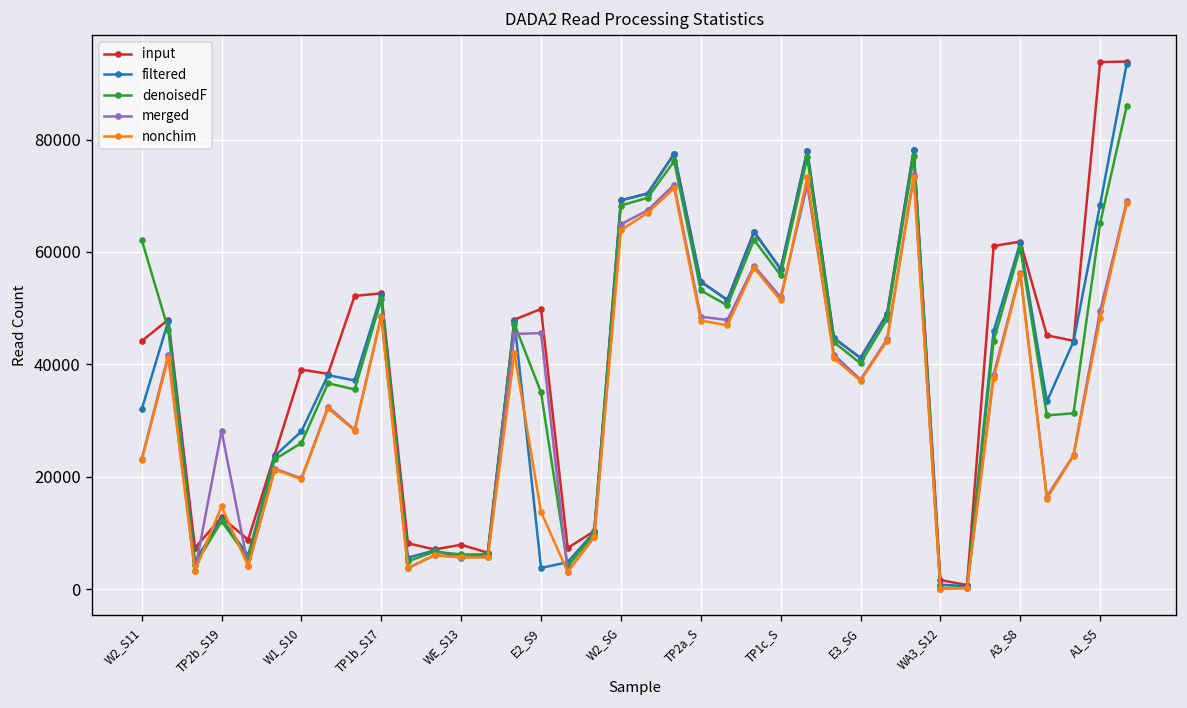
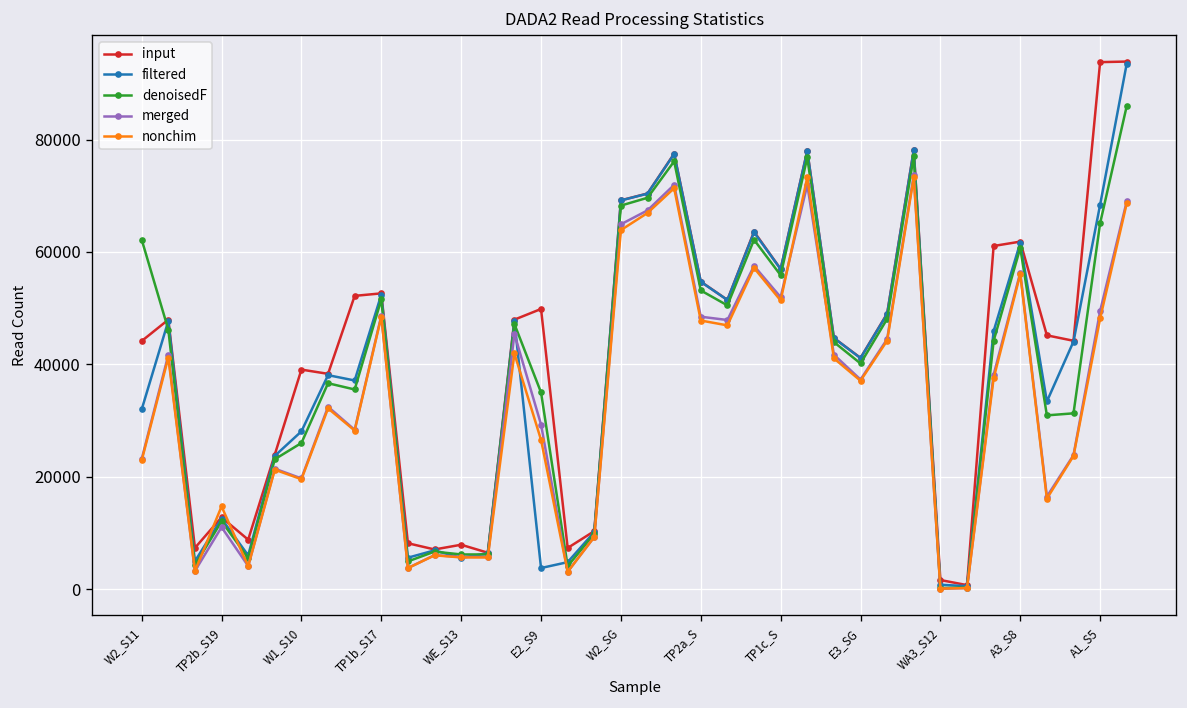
  {
    "input": {
      "W2_S11": 44000,
      "W1_S10": 39000,
      "WE_S13": 8000,
      "E2_S9": 50000,
      "WA3_S12": 2000,
      "A1_S5": 94000
    },
    "filtered": {
      "W2_S11": 32000,
      "W1_S10": 28000,
      "E2_S9": 4000,
      "WA3_S12": 1000,
      "A1_S5": 68000
    },
    "denoisedF": {
      "W2_S11": 62000,
      "W1_S10": 26000,
      "TP1b_S17": 52000,
      "E2_S9": 35000,
      "W2_SG": 68000,
      "TP2a_S": 53000,
      "TP1c_S": 56000,
      "E3_SG": 40000,
      "A3_S8": 61000,
      "A1_S5": 65000
    },
    "merged": {
-     "TP2b_S19": 28000,
-     "E2_S9": 46000,
+     "TP2b_S19": 11000,
+     "E2_S9": 29000,
      "W2_SG": 65000,
      "TP2a_S": 48000,
      "TP1c_S": 52000,
      "A1_S5": 49000
    },
    "nonchim": {
      "TP2b_S19": 15000,
-     "E2_S9": 14000,
+     "E2_S9": 27000,
      "W2_SG": 64000,
      "TP2a_S": 48000,
      "TP1c_S": 51000,
      "A1_S5": 48000
    }
  }
